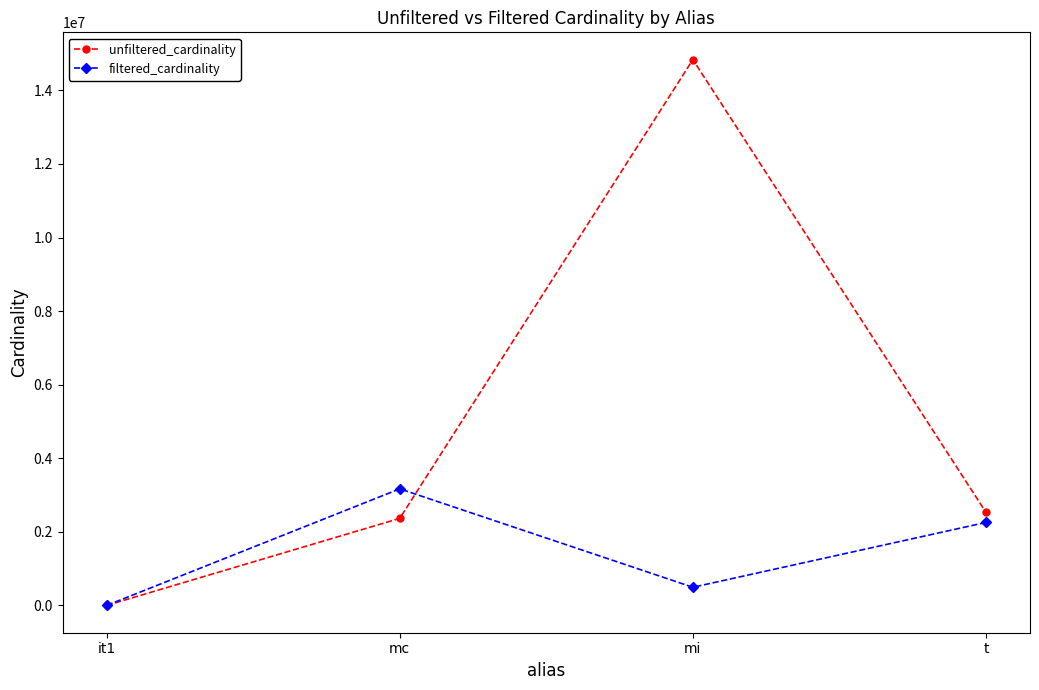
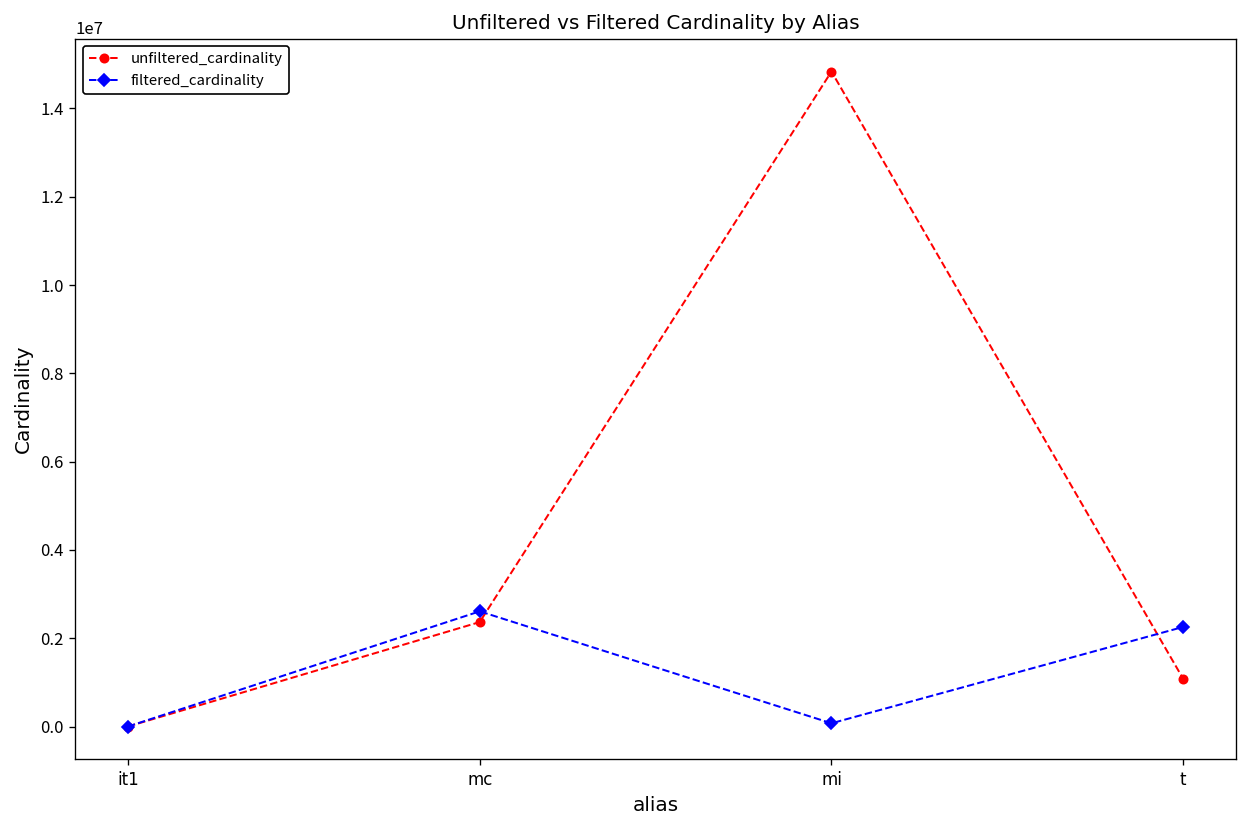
  {
    "unfiltered_cardinality": {
      "mc": 2400000,
      "mi": 14800000,
-     "t": 2500000
+     "t": 1100000
    },
    "filtered_cardinality": {
-     "mc": 3200000,
-     "mi": 500000,
+     "mc": 2600000,
+     "mi": 100000,
      "t": 2300000
    }
  }
